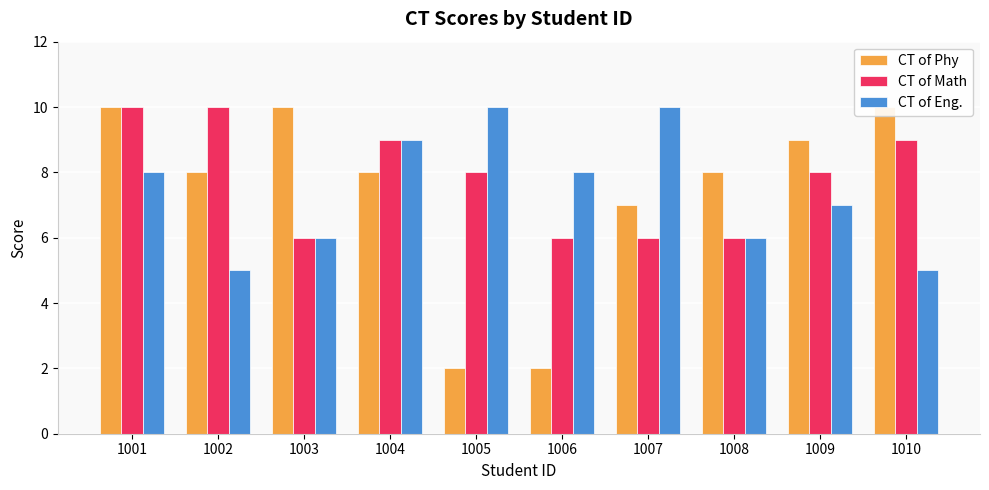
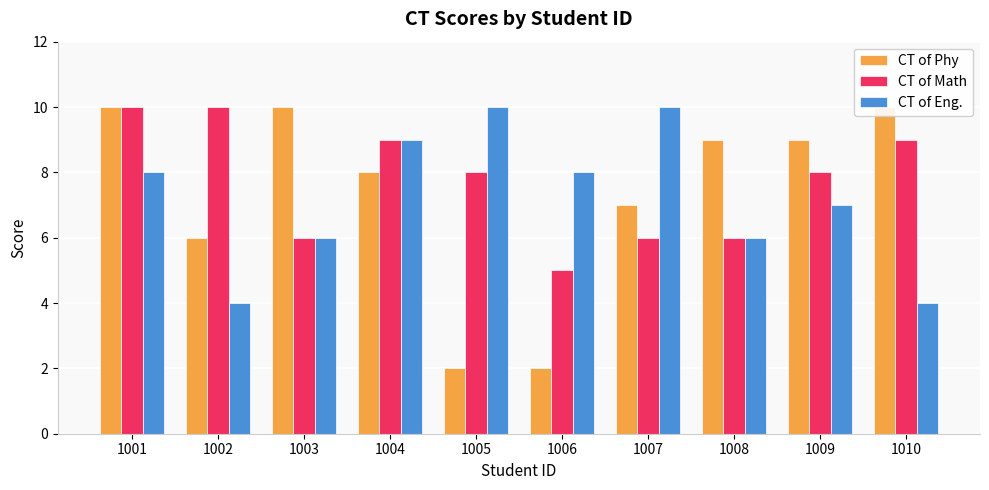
  {
    "CT of Phy": {
      "1001": 10,
-     "1002": 8,
+     "1002": 6,
      "1003": 10,
      "1004": 8,
      "1005": 2,
      "1006": 2,
      "1007": 7,
-     "1008": 8,
+     "1008": 9,
      "1009": 9
    },
    "CT of Math": {
      "1001": 10,
      "1002": 10,
      "1003": 6,
      "1004": 9,
      "1005": 8,
-     "1006": 6,
+     "1006": 5,
      "1007": 6,
      "1008": 6,
      "1009": 8,
      "1010": 9
    },
    "CT of Eng.": {
      "1001": 8,
-     "1002": 5,
+     "1002": 4,
      "1003": 6,
      "1004": 9,
      "1005": 10,
      "1006": 8,
      "1007": 10,
      "1008": 6,
      "1009": 7,
-     "1010": 5
+     "1010": 4
    }
  }
